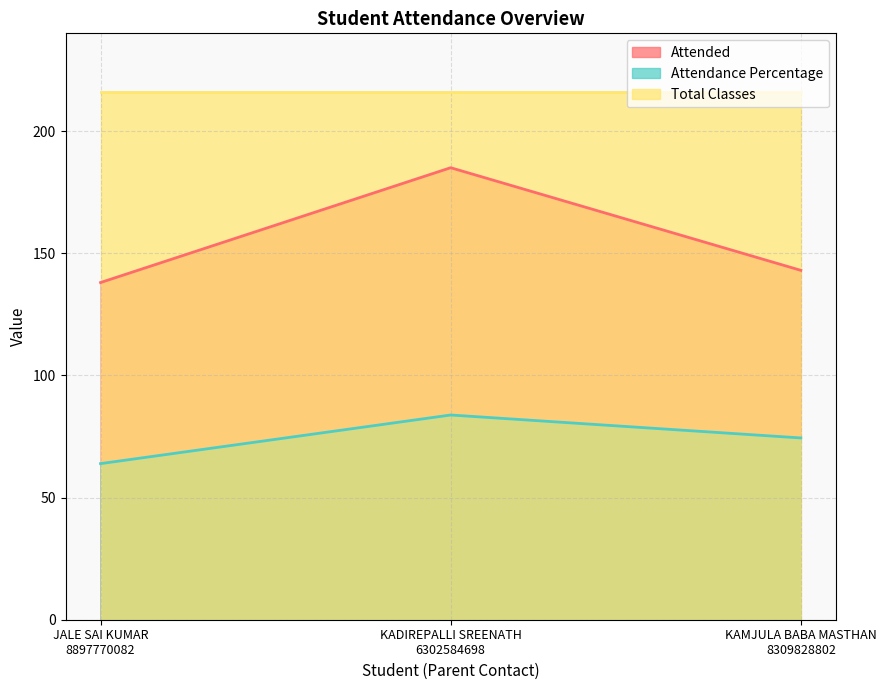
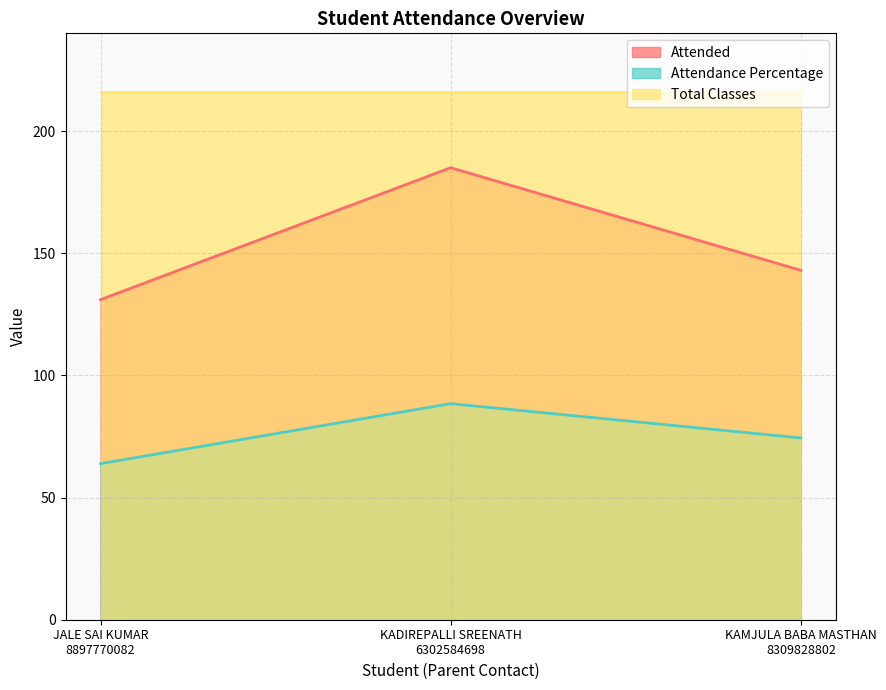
  {
    "Attended": {
-     "JALE SAI KUMAR 8897770082": 138,
+     "JALE SAI KUMAR 8897770082": 131,
      "KADIREPALLI SREENATH 6302584698": 185,
      "KAMJULA BABA MASTHAN 8309828802": 143
    },
    "Attendance Percentage": {
      "JALE SAI KUMAR 8897770082": 64,
-     "KADIREPALLI SREENATH 6302584698": 84,
+     "KADIREPALLI SREENATH 6302584698": 88,
      "KAMJULA BABA MASTHAN 8309828802": 74
    },
    "Total Classes": {
      "JALE SAI KUMAR 8897770082": 216,
      "KADIREPALLI SREENATH 6302584698": 216
    }
  }
